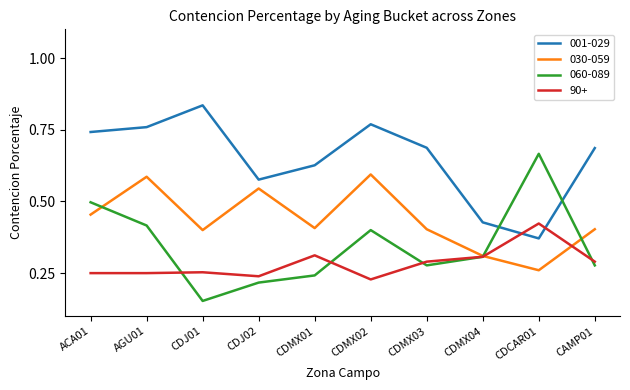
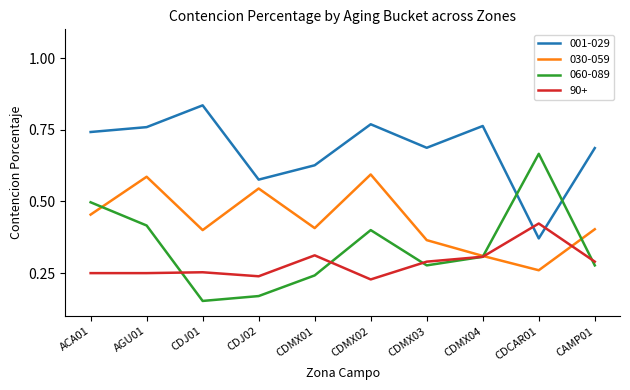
  {
    "001-029": {
      "ACA01": 0.74,
      "AGU01": 0.76,
      "CDJ01": 0.84,
      "CDJ02": 0.58,
      "CDMX01": 0.63,
      "CDMX02": 0.77,
      "CDMX03": 0.69,
-     "CDMX04": 0.43,
+     "CDMX04": 0.76,
      "CDCAR01": 0.37,
      "CAMP01": 0.69
    },
    "030-059": {
      "ACA01": 0.45,
      "AGU01": 0.59,
      "CDJ01": 0.40,
      "CDJ02": 0.55,
      "CDMX01": 0.41,
      "CDMX02": 0.59,
-     "CDMX03": 0.40,
+     "CDMX03": 0.37,
      "CDCAR01": 0.26,
      "CAMP01": 0.40
    },
    "060-089": {
      "ACA01": 0.50,
      "AGU01": 0.42,
      "CDJ01": 0.15,
-     "CDJ02": 0.22,
+     "CDJ02": 0.17,
      "CDMX01": 0.24,
      "CDMX02": 0.40,
      "CDMX03": 0.28,
      "CDCAR01": 0.67,
      "CAMP01": 0.28
    },
    "90+": {
      "ACA01": 0.25,
      "AGU01": 0.25,
      "CDJ01": 0.25,
      "CDJ02": 0.24,
      "CDMX01": 0.31,
      "CDMX02": 0.23,
      "CDMX03": 0.29,
      "CDCAR01": 0.42,
      "CAMP01": 0.29
    }
  }
